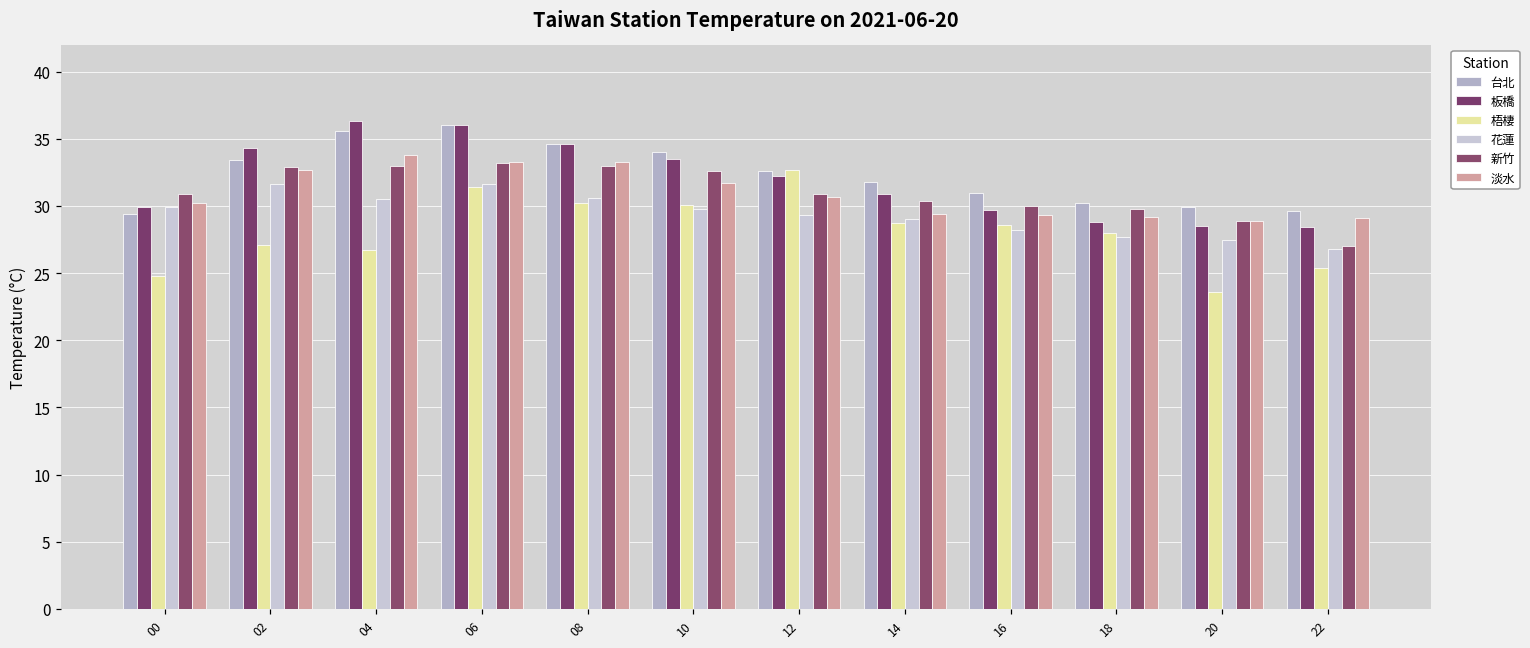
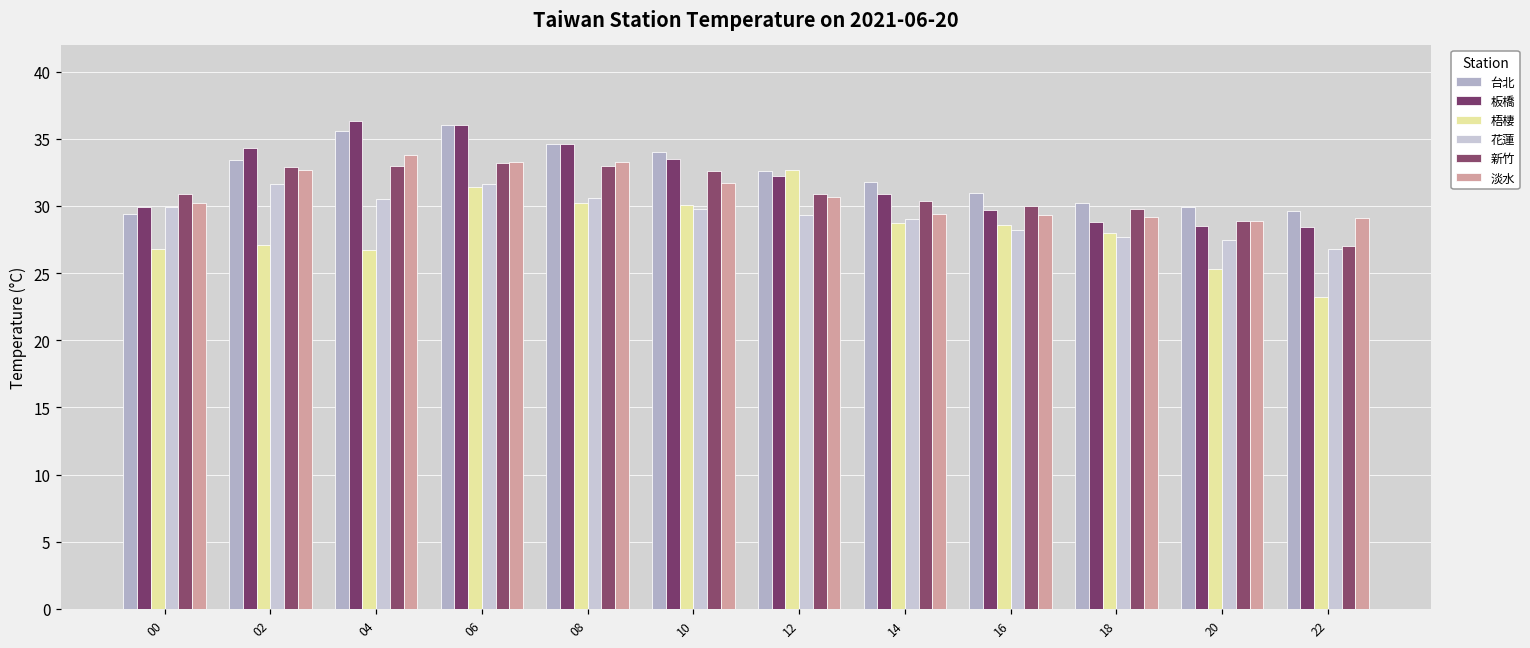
  {
    "梧棲": {
-     "00": 24.8,
+     "00": 26.8,
      "02": 27.1,
      "04": 26.7,
      "06": 31.4,
      "08": 30.2,
      "10": 30.1,
      "12": 32.7,
      "14": 28.7,
      "16": 28.6,
      "18": 28.0,
-     "20": 23.6,
-     "22": 25.4
+     "20": 25.3,
+     "22": 23.2
    }
  }
